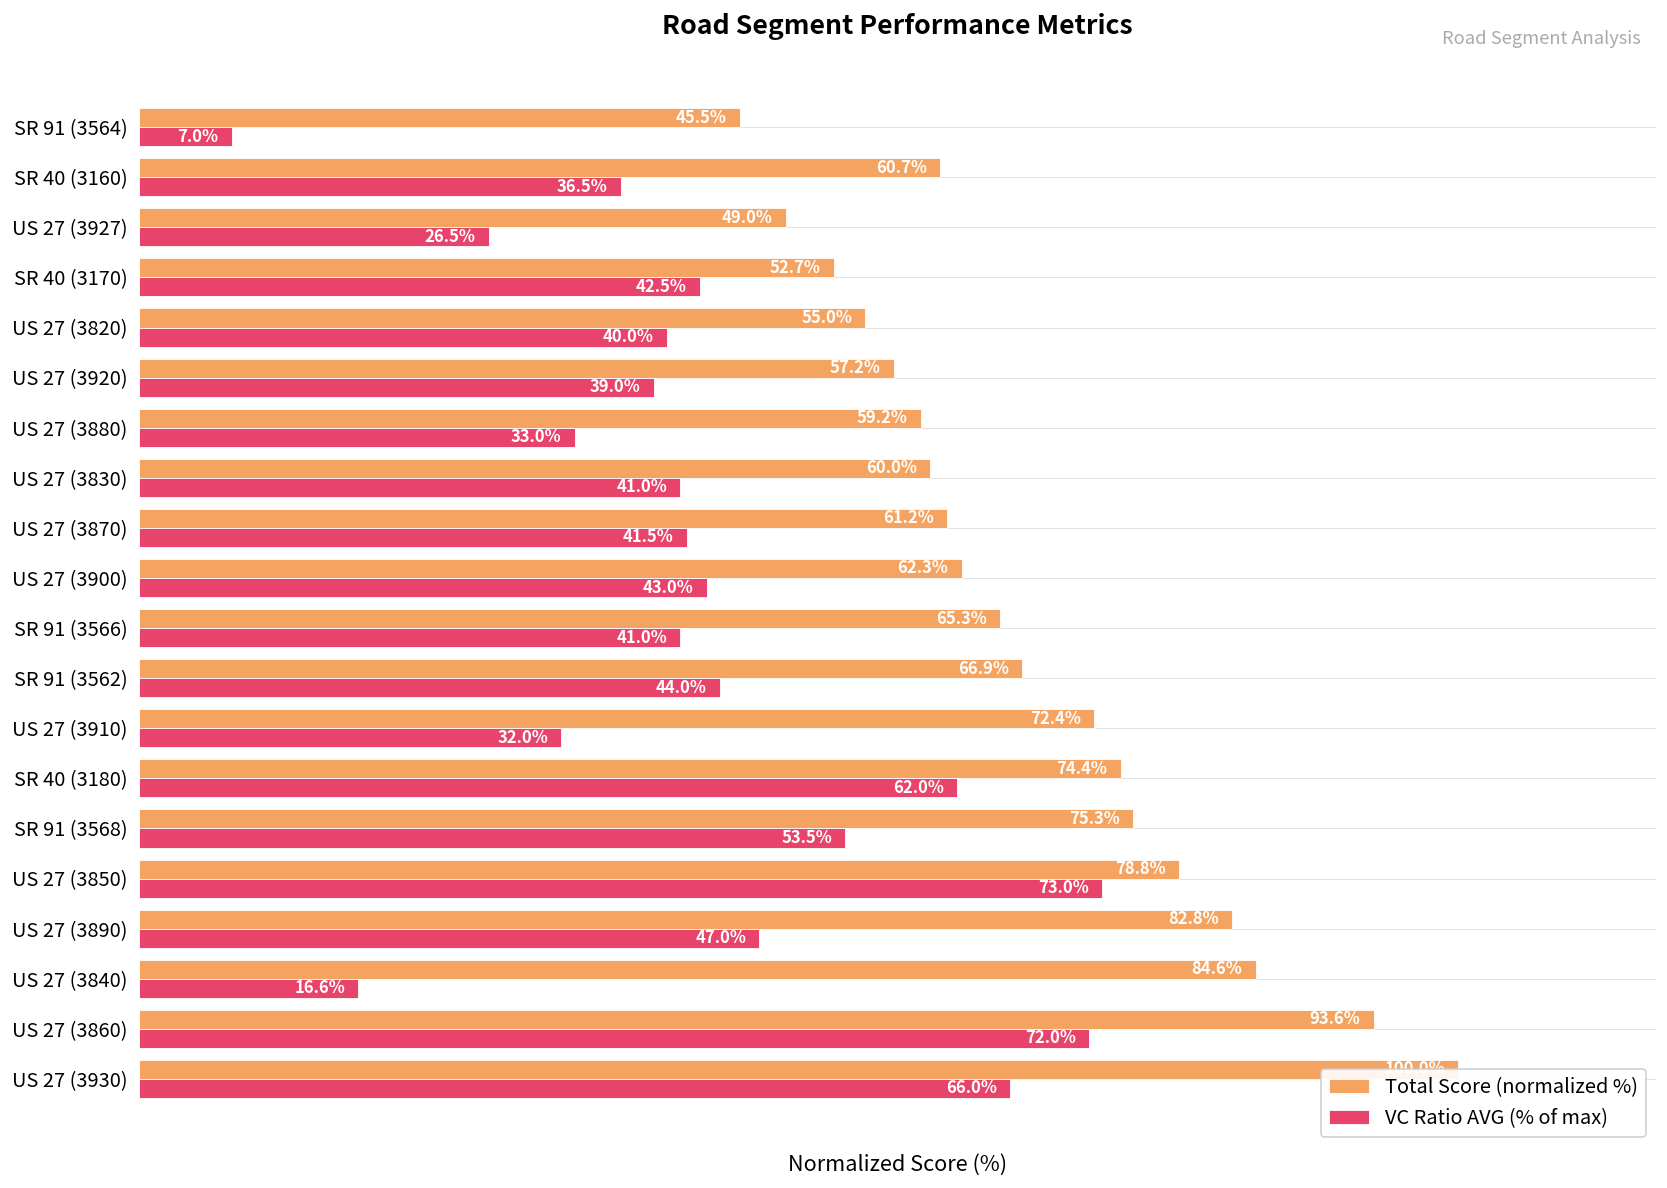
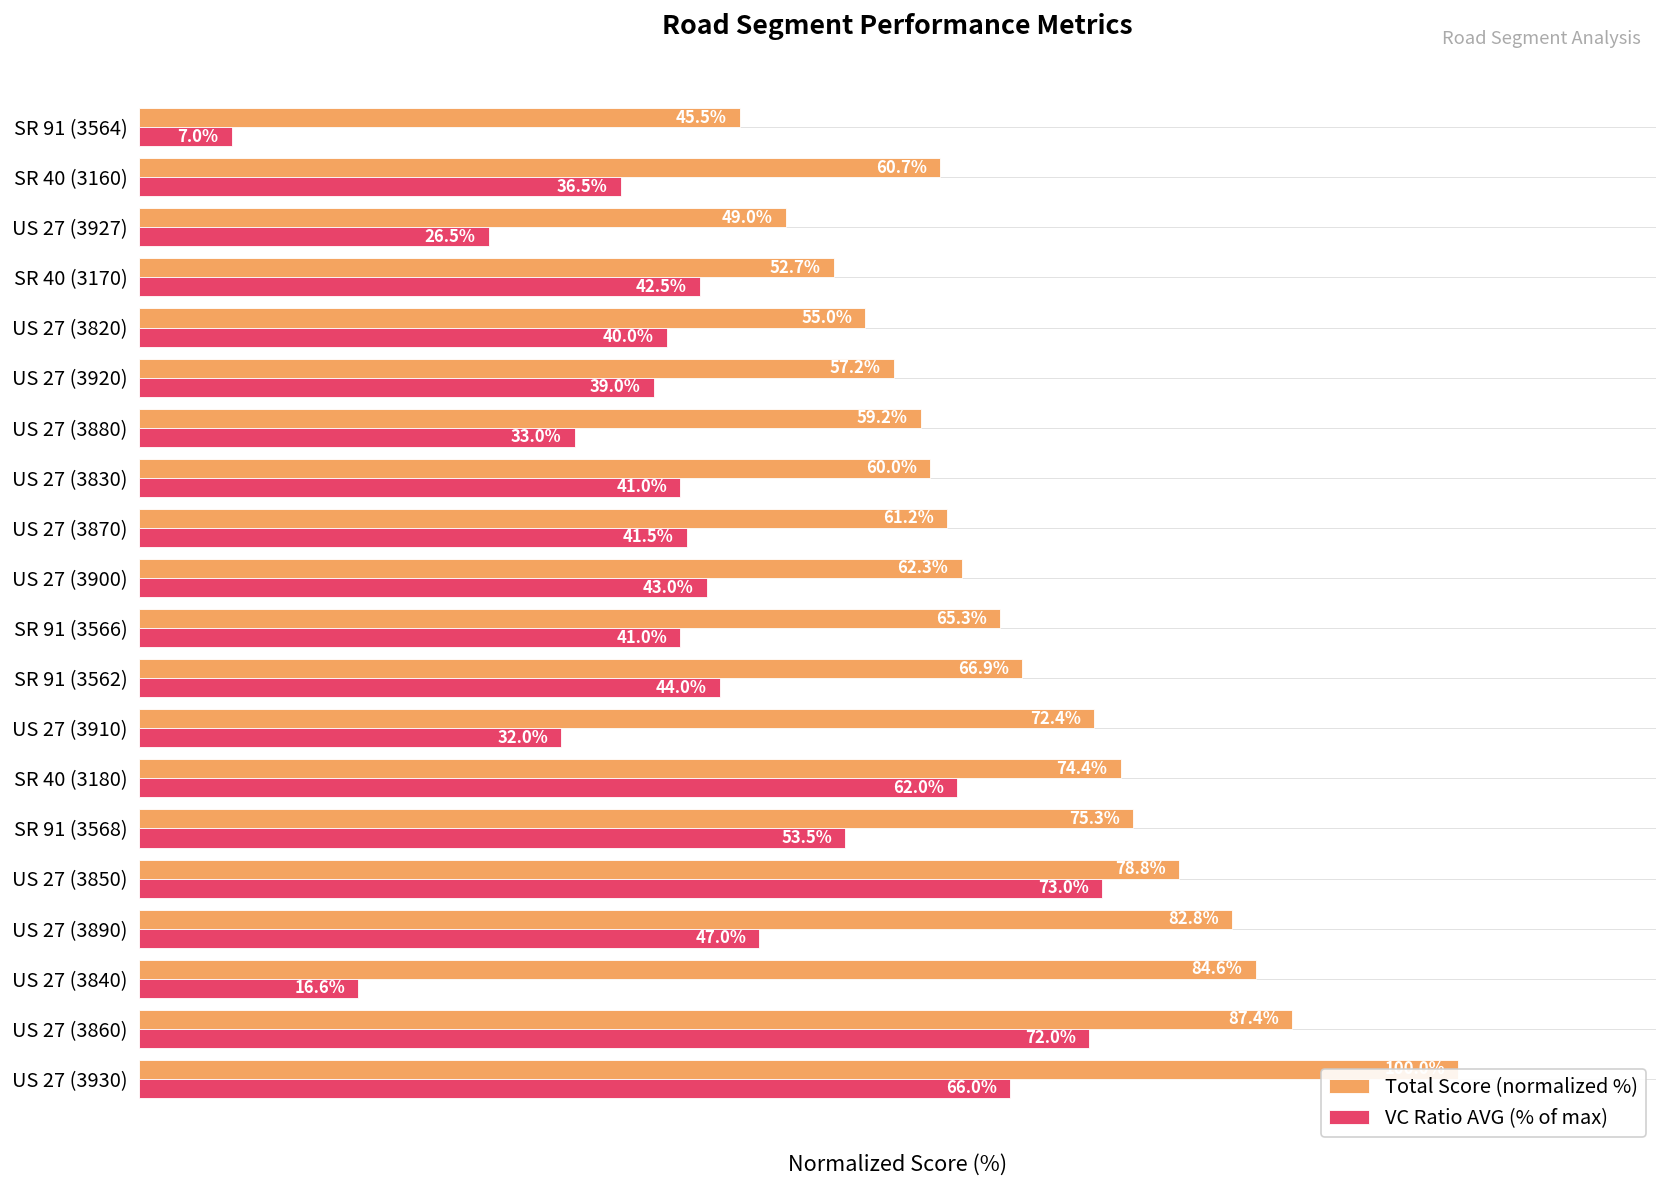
  {
    "Total Score (normalized %)": {
      "SR 91 (3564)": "45.5%",
      "SR 40 (3160)": "60.7%",
      "US 27 (3927)": "49.0%",
      "SR 40 (3170)": "52.7%",
      "US 27 (3820)": "55.0%",
      "US 27 (3920)": "57.2%",
      "US 27 (3880)": "59.2%",
      "US 27 (3830)": "60.0%",
      "US 27 (3870)": "61.2%",
      "US 27 (3900)": "62.3%",
      "SR 91 (3566)": "65.3%",
      "SR 91 (3562)": "66.9%",
      "US 27 (3910)": "72.4%",
      "SR 40 (3180)": "74.4%",
      "SR 91 (3568)": "75.3%",
      "US 27 (3850)": "78.8%",
      "US 27 (3890)": "82.8%",
      "US 27 (3840)": "84.6%",
-     "US 27 (3860)": "93.6%"
+     "US 27 (3860)": "87.4%"
    },
    "VC Ratio AVG (% of max)": {
      "SR 91 (3564)": "7.0%",
      "SR 40 (3160)": "36.5%",
      "US 27 (3927)": "26.5%",
      "SR 40 (3170)": "42.5%",
      "US 27 (3820)": "40.0%",
      "US 27 (3920)": "39.0%",
      "US 27 (3880)": "33.0%",
      "US 27 (3830)": "41.0%",
      "US 27 (3870)": "41.5%",
      "US 27 (3900)": "43.0%",
      "SR 91 (3566)": "41.0%",
      "SR 91 (3562)": "44.0%",
      "US 27 (3910)": "32.0%",
      "SR 40 (3180)": "62.0%",
      "SR 91 (3568)": "53.5%",
      "US 27 (3850)": "73.0%",
      "US 27 (3890)": "47.0%",
      "US 27 (3840)": "16.6%",
      "US 27 (3860)": "72.0%",
      "US 27 (3930)": "66.0%"
    }
  }
